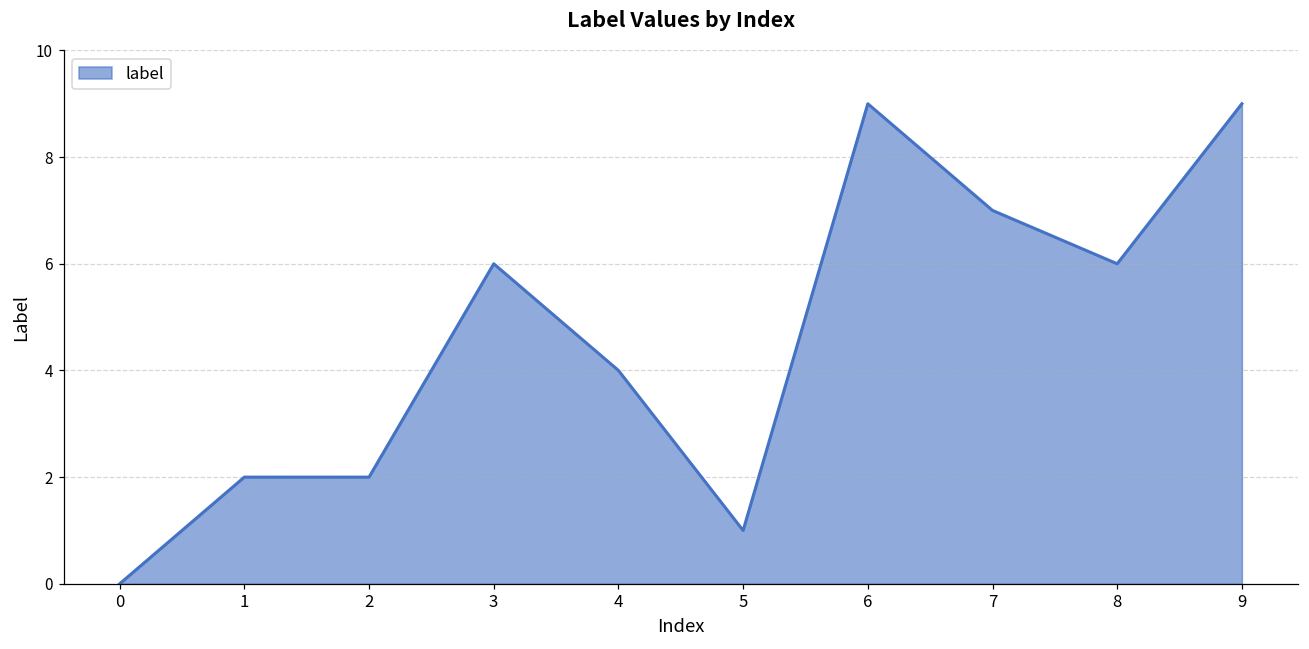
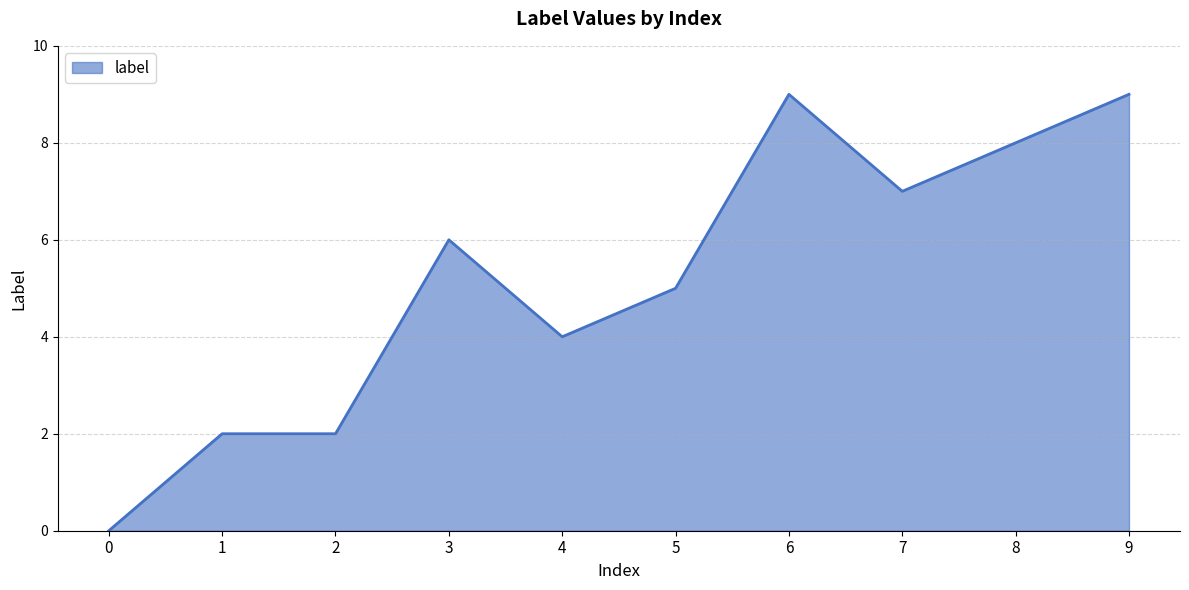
  {
    "0": 0,
    "1": 2,
    "2": 2,
    "3": 6,
    "4": 4,
-   "5": 1,
+   "5": 5,
    "6": 9,
    "7": 7,
-   "8": 6,
+   "8": 8,
    "9": 9
  }
